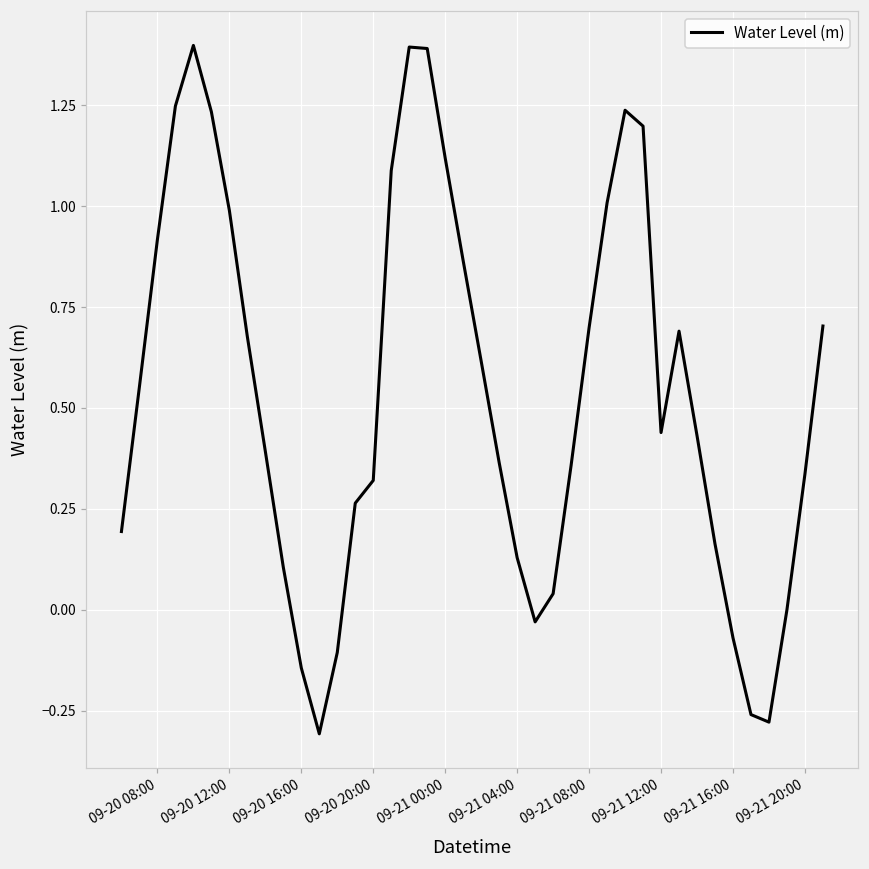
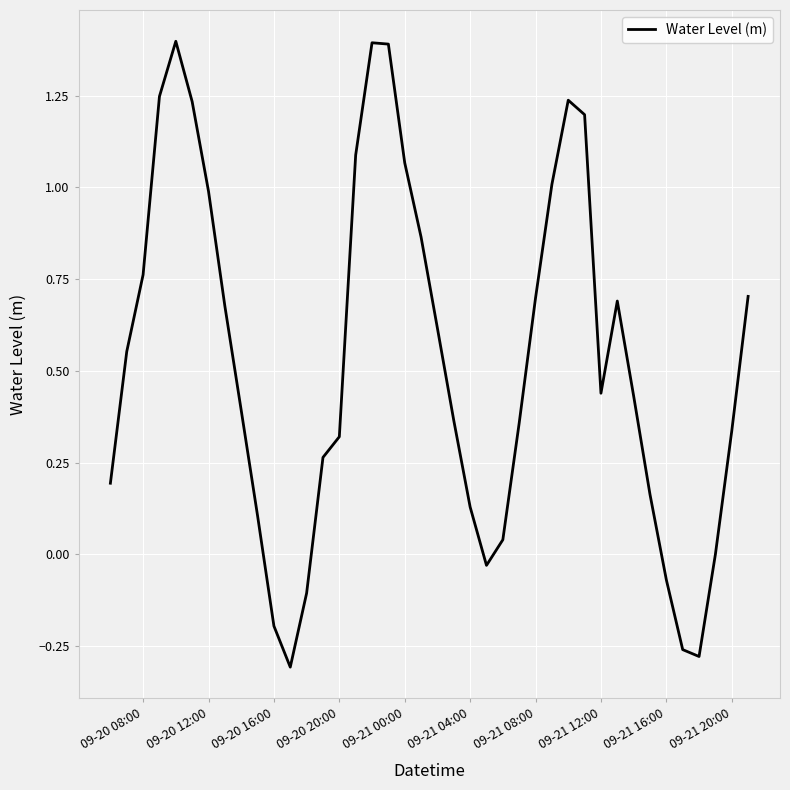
  {
-   "09-20 08:00": 0.92,
+   "09-20 08:00": 0.76,
    "09-20 12:00": 0.99,
-   "09-20 16:00": -0.14,
+   "09-20 16:00": -0.20,
    "09-20 20:00": 0.32,
-   "09-21 00:00": 1.12,
+   "09-21 00:00": 1.07,
    "09-21 04:00": 0.13,
    "09-21 08:00": 0.70,
    "09-21 12:00": 0.44,
    "09-21 16:00": -0.07,
    "09-21 20:00": 0.34
  }
